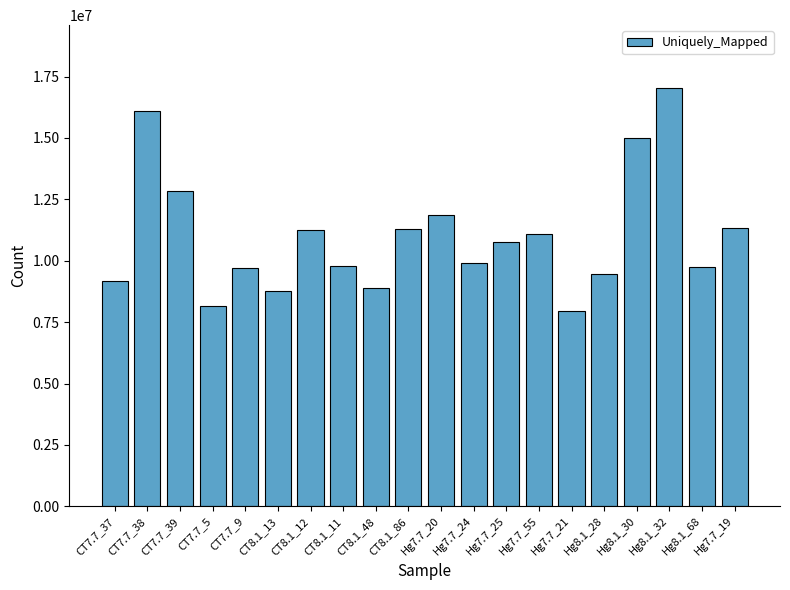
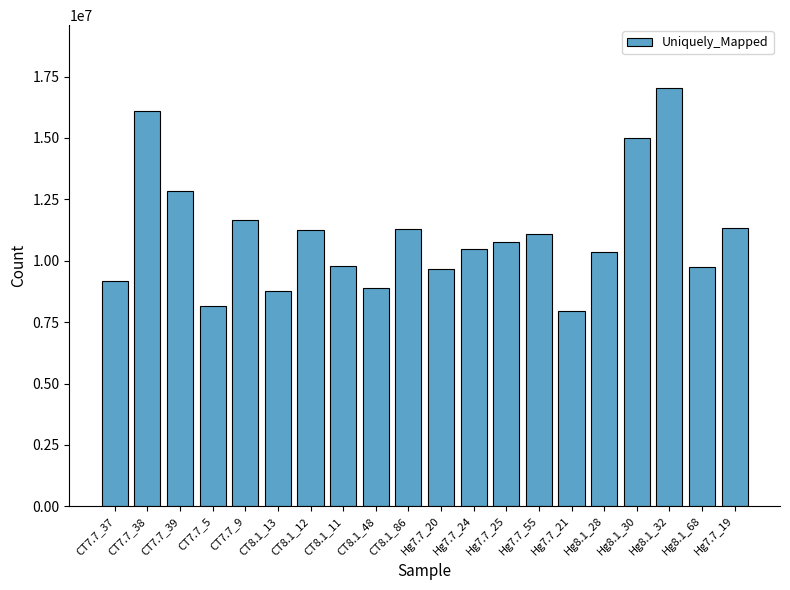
  {
    "CT7.7_37": 9200000,
    "CT7.7_38": 16100000,
    "CT7.7_39": 12900000,
    "CT7.7_5": 8200000,
-   "CT7.7_9": 9700000,
+   "CT7.7_9": 11700000,
    "CT8.1_13": 8800000,
    "CT8.1_12": 11200000,
    "CT8.1_11": 9800000,
    "CT8.1_48": 8900000,
    "CT8.1_86": 11300000,
-   "Hg7.7_20": 11800000,
-   "Hg7.7_24": 9900000,
+   "Hg7.7_20": 9700000,
+   "Hg7.7_24": 10500000,
    "Hg7.7_25": 10800000,
    "Hg7.7_55": 11100000,
    "Hg7.7_21": 8000000,
-   "Hg8.1_28": 9500000,
+   "Hg8.1_28": 10400000,
    "Hg8.1_30": 15000000,
    "Hg8.1_32": 17000000,
    "Hg8.1_68": 9800000,
    "Hg7.7_19": 11300000
  }
